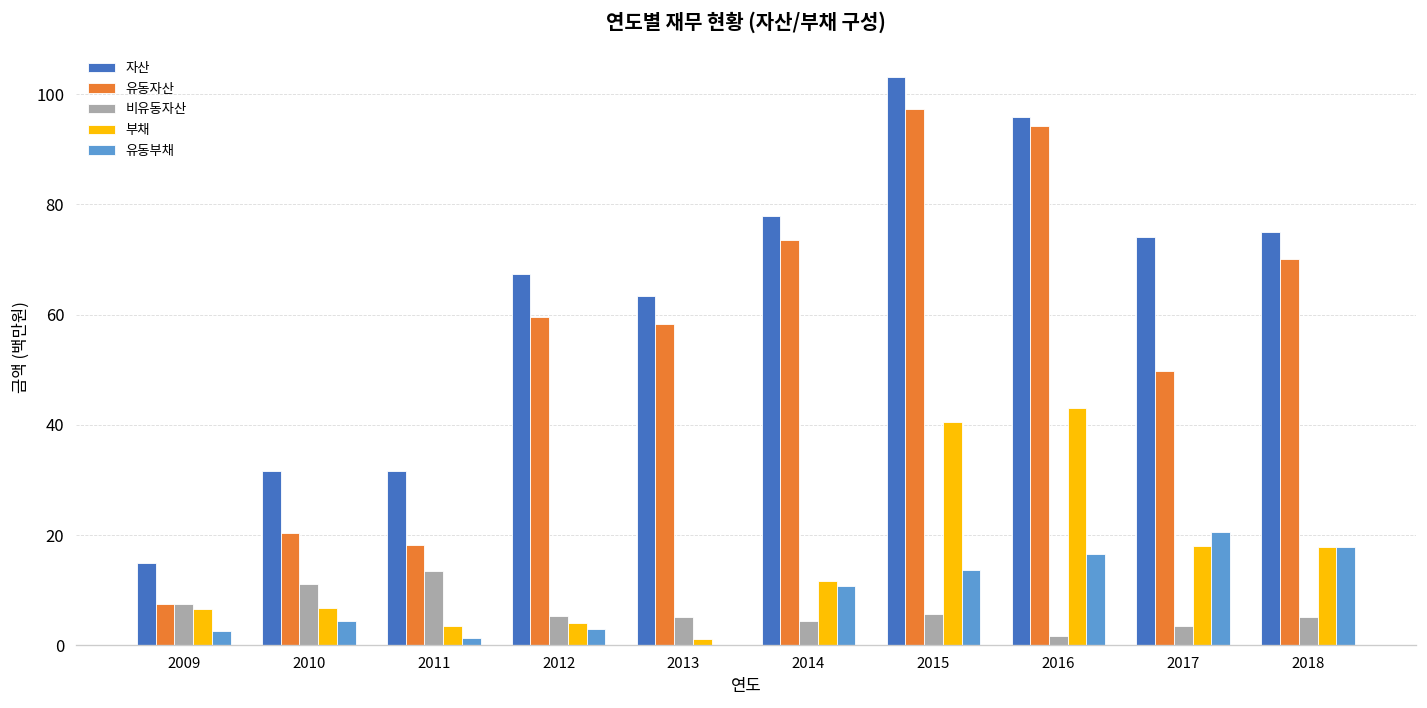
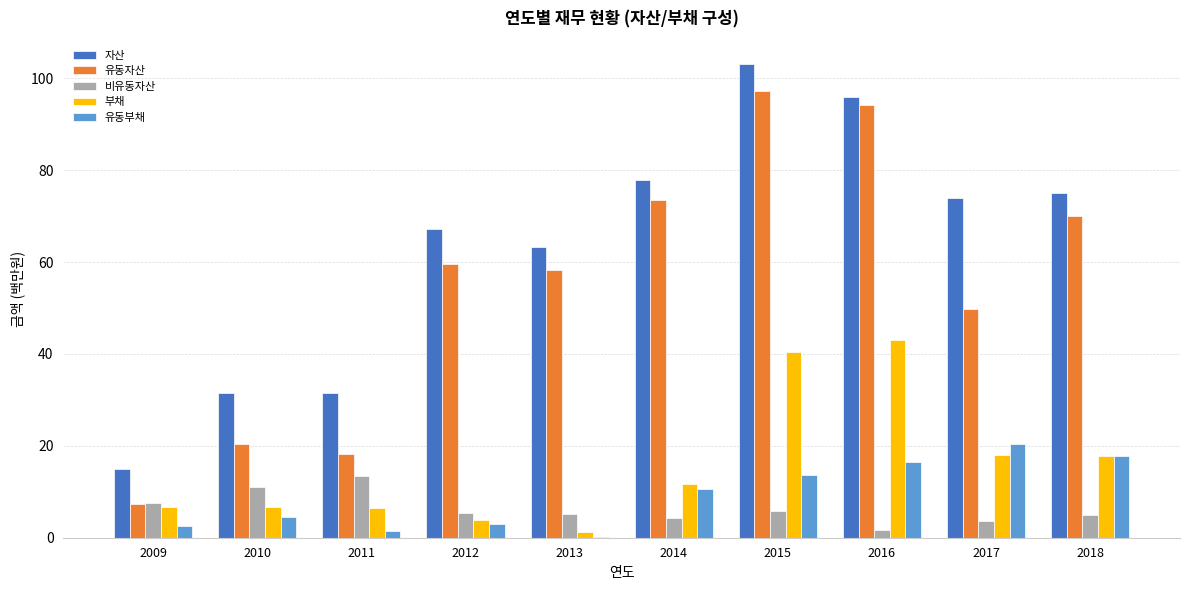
  {
    "유동자산": {
      "2009": 7,
      "2010": 20,
      "2011": 18,
      "2012": 60,
      "2013": 58,
      "2014": 74,
      "2015": 97,
      "2016": 94,
      "2017": 50,
      "2018": 70
    },
    "비유동자산": {
      "2009": 7,
      "2010": 11,
      "2011": 13,
      "2012": 5,
      "2013": 5,
      "2014": 4,
      "2015": 6,
      "2016": 2,
      "2017": 4,
      "2018": 5
    },
    "부채": {
      "2009": 7,
      "2010": 7,
-     "2011": 3,
+     "2011": 7,
      "2012": 4,
      "2013": 1,
      "2014": 12,
      "2015": 41,
      "2016": 43,
      "2017": 18,
      "2018": 18
    }
  }
